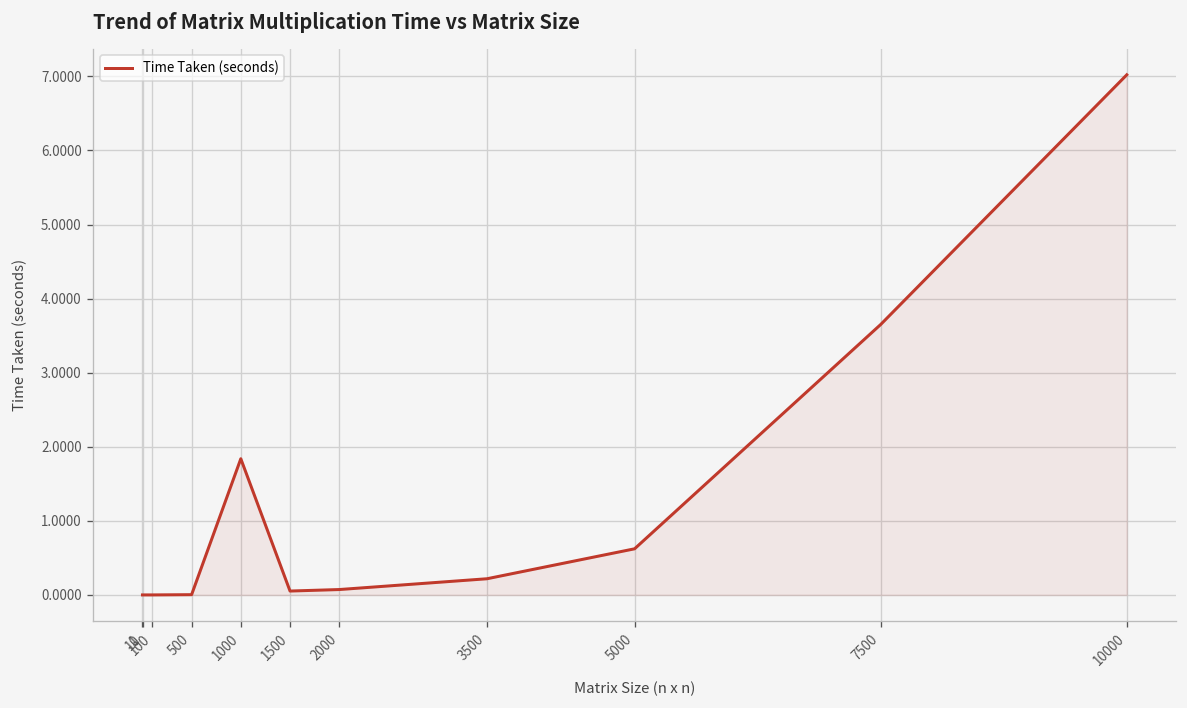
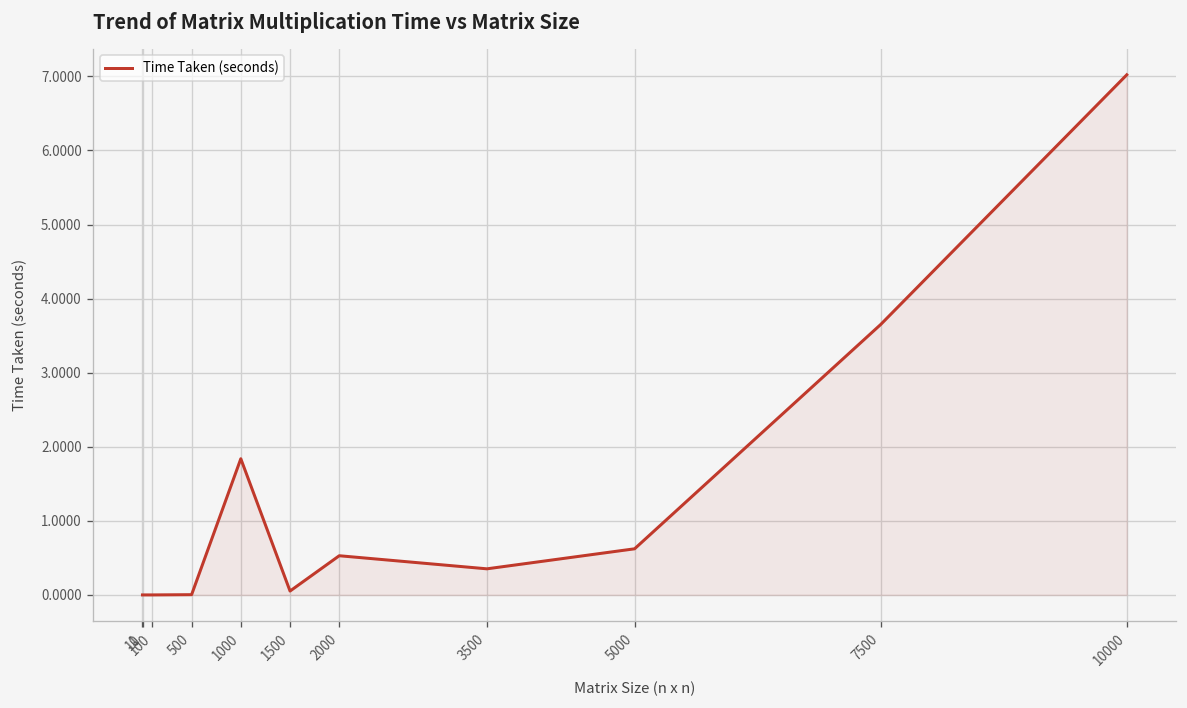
  {
    "1": 0.0,
    "10": 0.0,
    "100": 0.0,
    "500": 0.0,
    "1000": 1.8,
    "1500": 0.1,
-   "2000": 0.1,
-   "3500": 0.2,
+   "2000": 0.5,
+   "3500": 0.4,
    "5000": 0.6,
    "7500": 3.7,
    "10000": 7.0
  }
